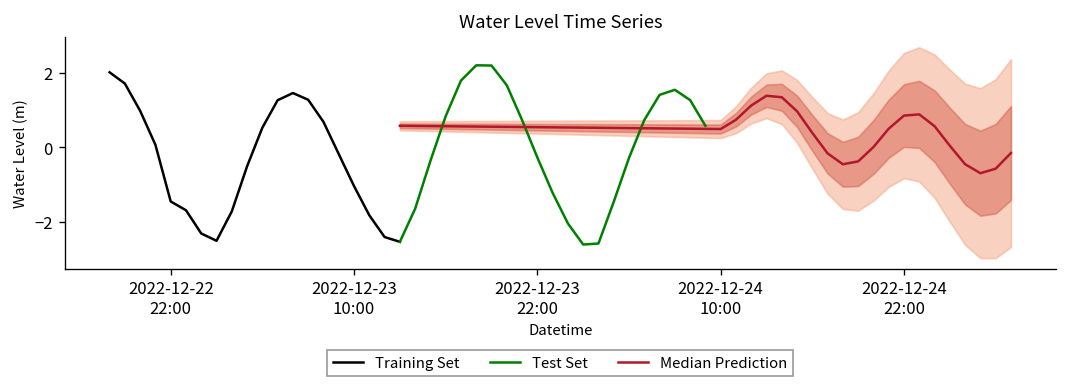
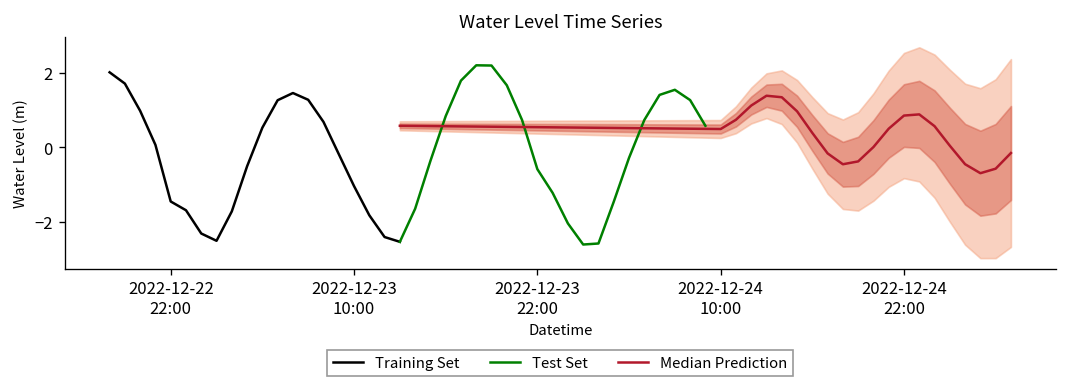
  {
    "Training Set": {
      "2022-12-22 22:00": -1.5,
      "2022-12-23 10:00": -1.0
    },
    "Test Set": {
-     "2022-12-23 22:00": -0.3
+     "2022-12-23 22:00": -0.6
    },
    "Median Prediction": {
      "2022-12-24 10:00": 0.5,
      "2022-12-24 22:00": 0.9
    }
  }
